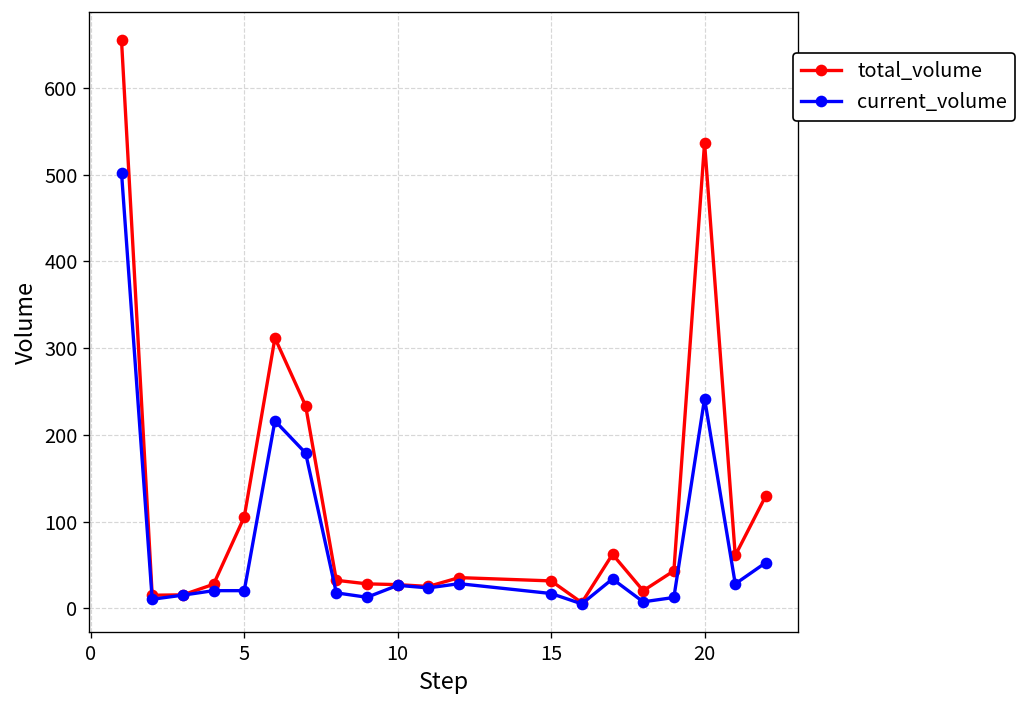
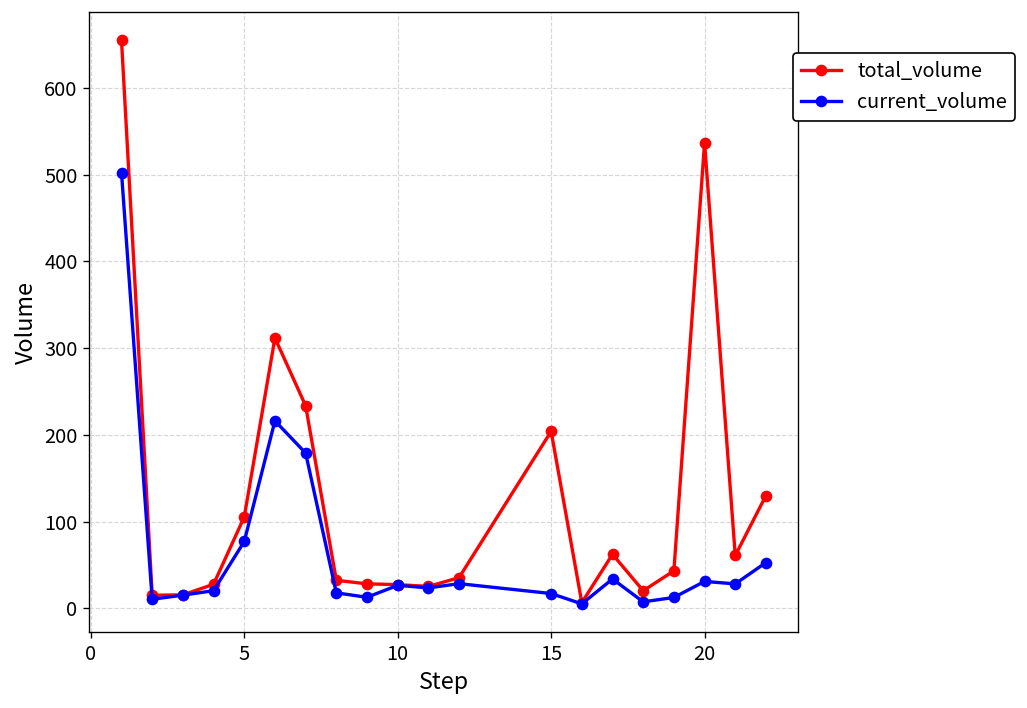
  {
    "total_volume": {
      "5": 110,
-     "15": 30,
+     "15": 200,
      "20": 540
    },
    "current_volume": {
-     "5": 20,
+     "5": 80,
      "15": 20,
-     "20": 240
+     "20": 30
    }
  }
